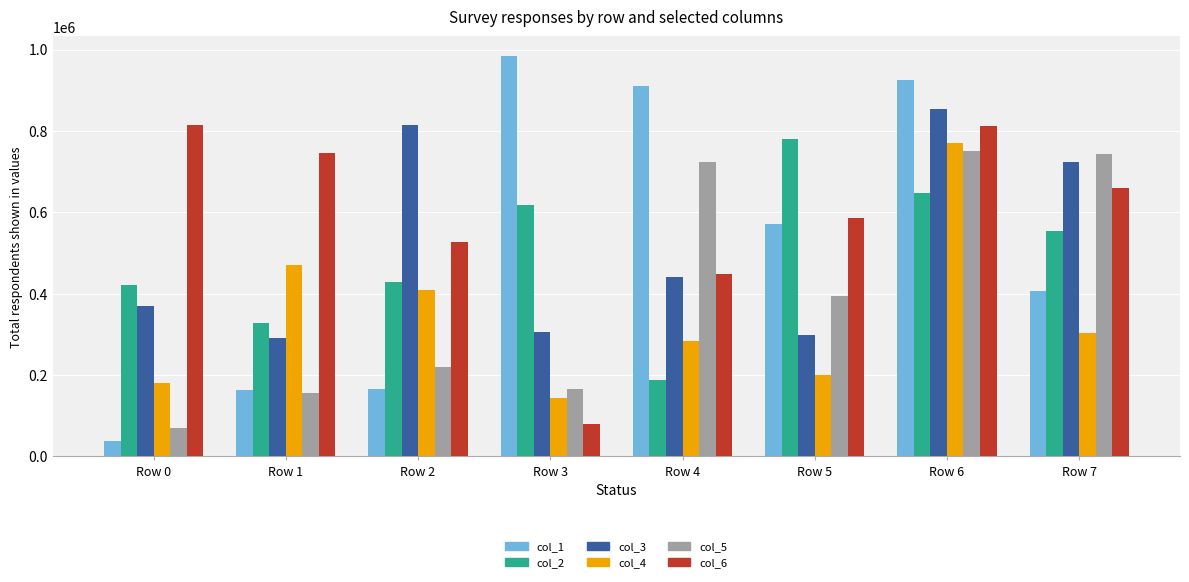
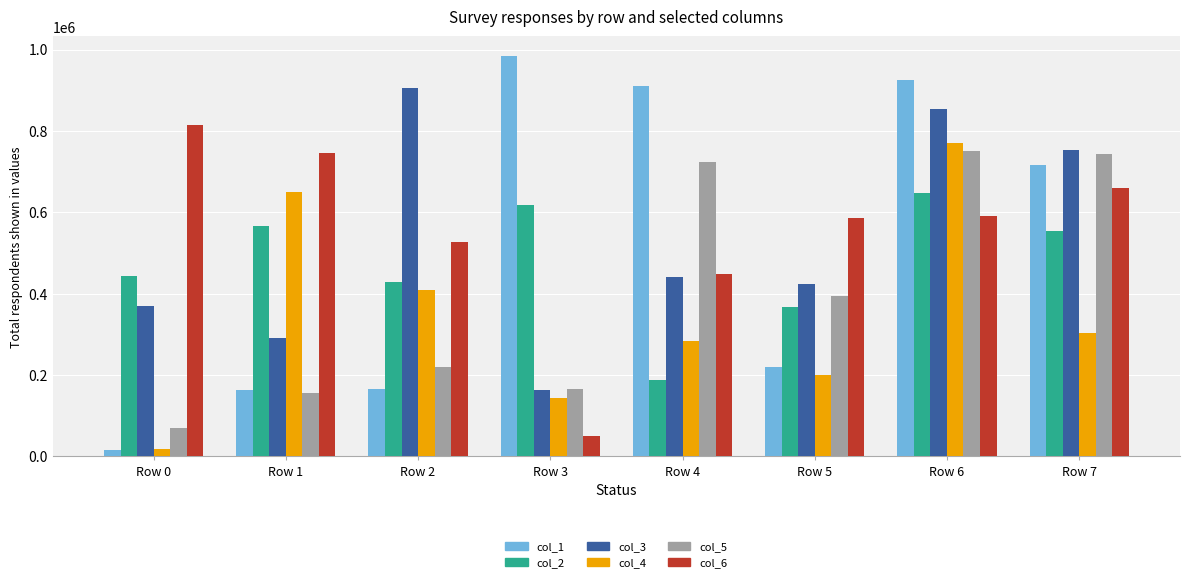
  {
    "col_1": {
-     "Row 0": 40000,
+     "Row 0": 20000,
      "Row 1": 160000,
      "Row 2": 170000,
      "Row 3": 980000,
      "Row 4": 910000,
-     "Row 5": 570000,
+     "Row 5": 220000,
      "Row 6": 930000,
-     "Row 7": 410000
+     "Row 7": 720000
    },
    "col_2": {
-     "Row 0": 420000,
-     "Row 1": 330000,
+     "Row 0": 440000,
+     "Row 1": 570000,
      "Row 2": 430000,
      "Row 3": 620000,
      "Row 4": 190000,
-     "Row 5": 780000,
+     "Row 5": 370000,
      "Row 6": 650000,
      "Row 7": 560000
    },
    "col_3": {
      "Row 0": 370000,
      "Row 1": 290000,
-     "Row 2": 810000,
-     "Row 3": 310000,
+     "Row 2": 910000,
+     "Row 3": 160000,
      "Row 4": 440000,
-     "Row 5": 300000,
+     "Row 5": 420000,
      "Row 6": 860000,
-     "Row 7": 720000
+     "Row 7": 750000
    },
    "col_4": {
-     "Row 0": 180000,
-     "Row 1": 470000,
+     "Row 0": 20000,
+     "Row 1": 650000,
      "Row 2": 410000,
      "Row 3": 140000,
      "Row 4": 280000,
      "Row 5": 200000,
      "Row 6": 770000,
      "Row 7": 300000
    },
    "col_5": {
      "Row 0": 70000,
      "Row 1": 150000,
      "Row 2": 220000,
      "Row 3": 170000,
      "Row 4": 720000,
      "Row 5": 390000,
      "Row 6": 750000,
      "Row 7": 740000
    },
    "col_6": {
      "Row 0": 810000,
      "Row 1": 750000,
      "Row 2": 530000,
-     "Row 3": 80000,
+     "Row 3": 50000,
      "Row 4": 450000,
      "Row 5": 590000,
-     "Row 6": 810000,
+     "Row 6": 590000,
      "Row 7": 660000
    }
  }
